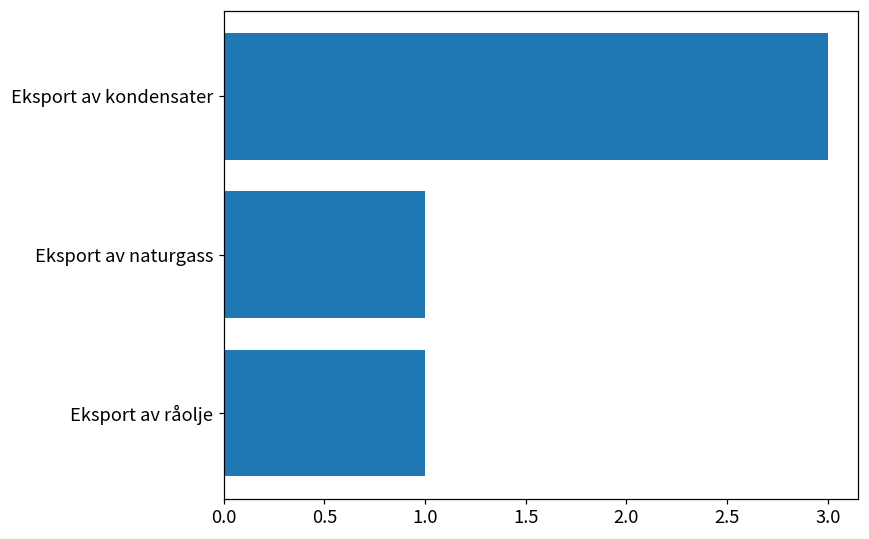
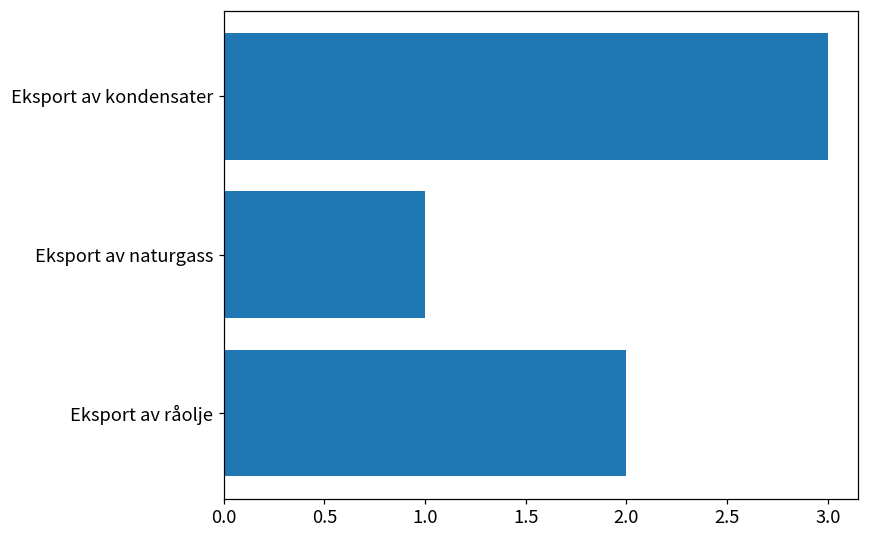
  {
    "Eksport av kondensater": 3,
    "Eksport av naturgass": 1,
-   "Eksport av råolje": 1
+   "Eksport av råolje": 2
  }
